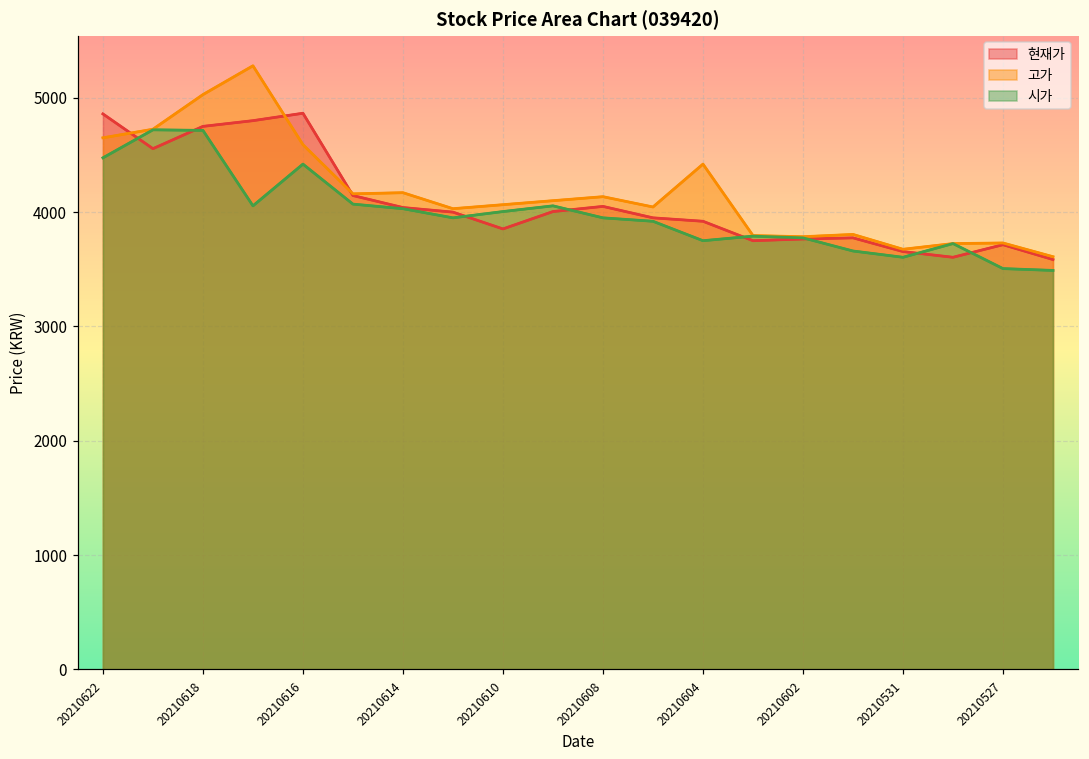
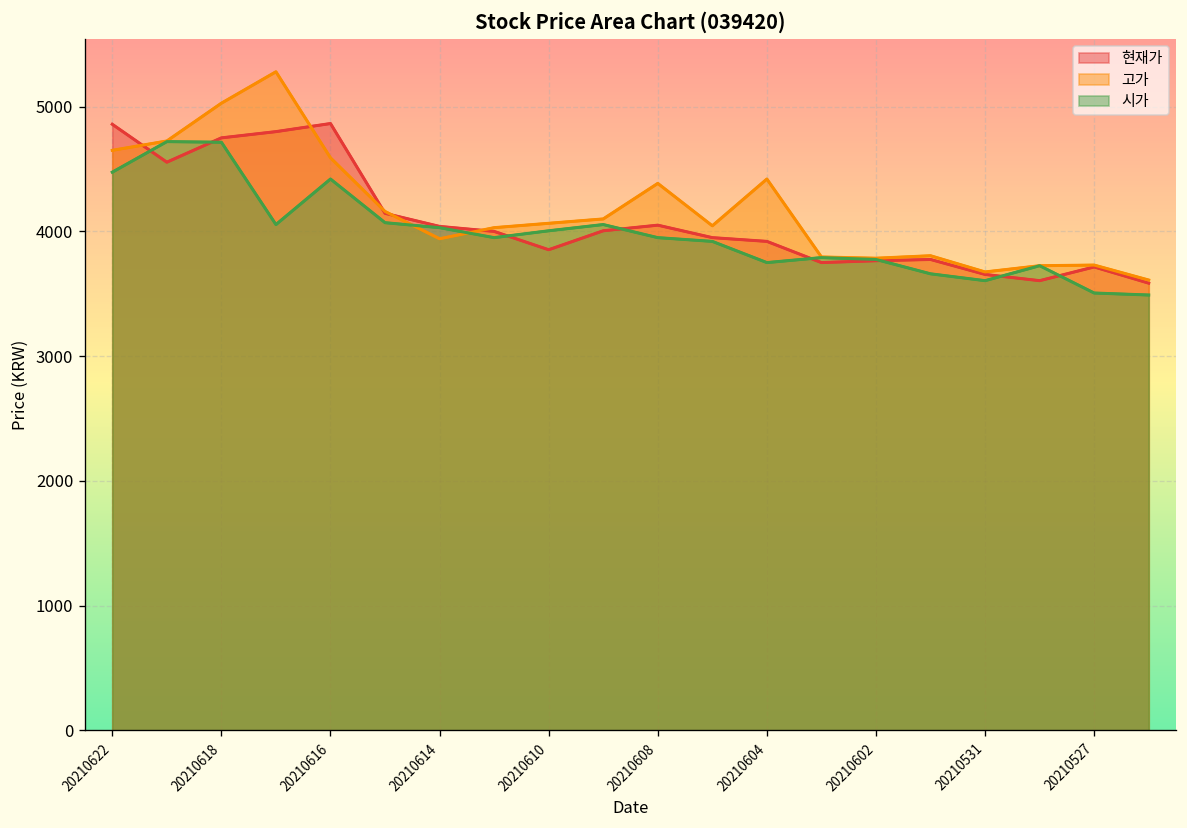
  {
    "현재가": {
      "20210622": 4860,
      "20210618": 4750,
      "20210616": 4870,
      "20210610": 3850,
      "20210608": 4050,
      "20210604": 3920
    },
    "고가": {
      "20210622": 4650,
      "20210618": 5030,
      "20210616": 4590,
-     "20210614": 4170,
+     "20210614": 3940,
      "20210610": 4070,
-     "20210608": 4140,
+     "20210608": 4390,
      "20210604": 4420
    },
    "시가": {
      "20210622": 4480,
      "20210618": 4720,
      "20210616": 4420,
      "20210610": 4010,
      "20210608": 3950,
      "20210604": 3750,
      "20210531": 3610,
      "20210527": 3510
    }
  }
